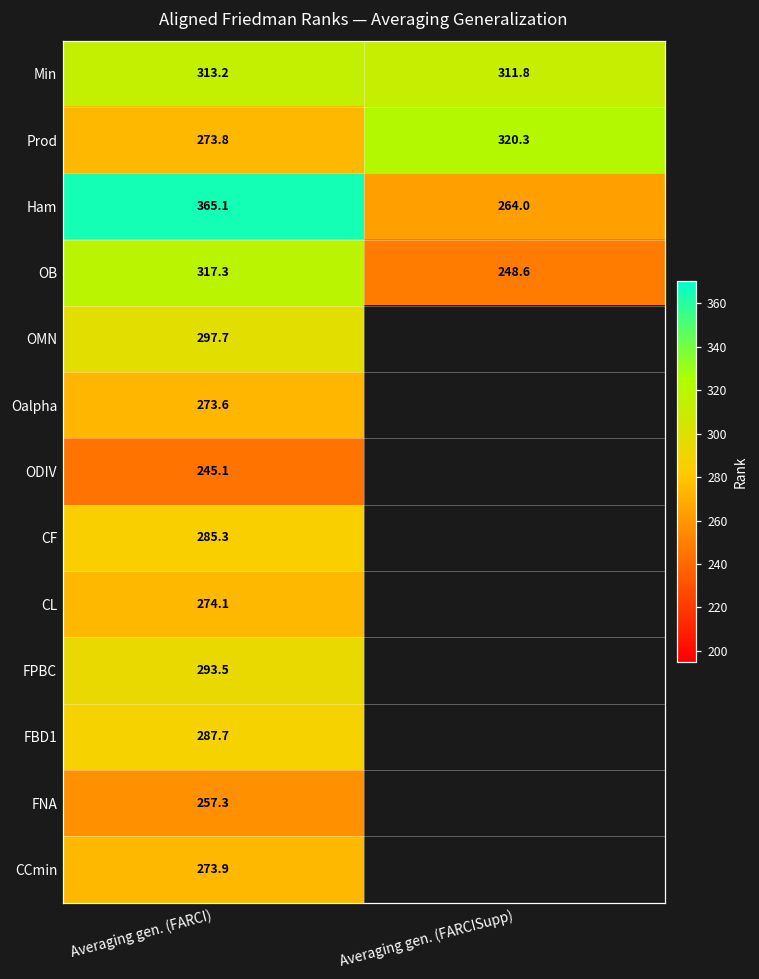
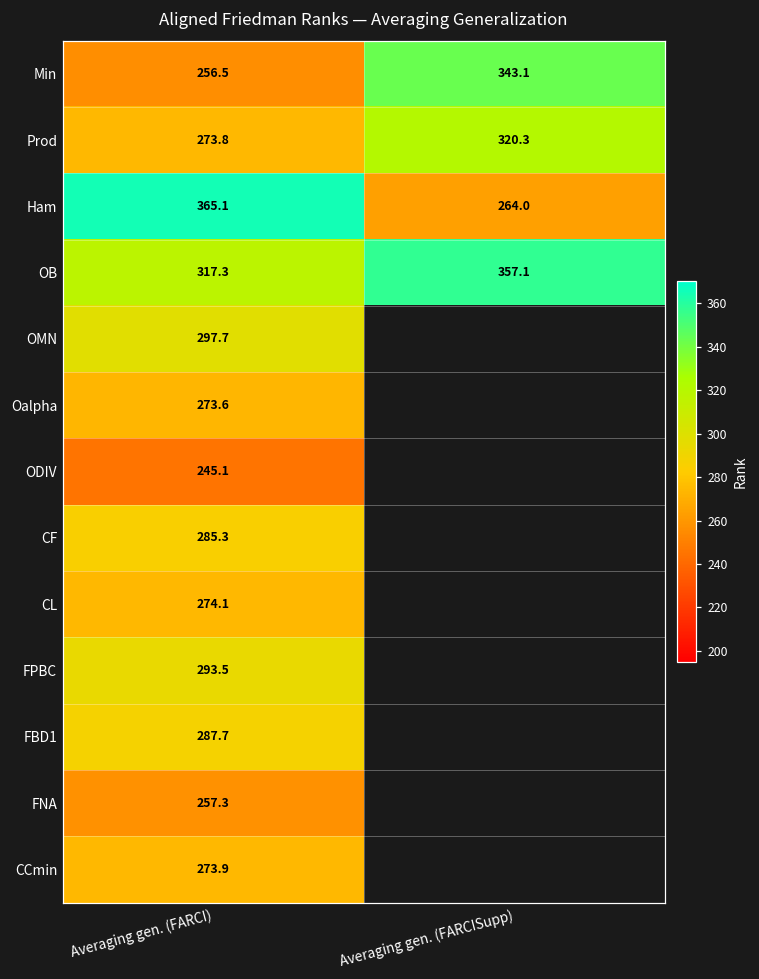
  {
    "Min": {
-     "Averaging gen. (FARCI)": 313.2,
-     "Averaging gen. (FARCISupp)": 311.8
+     "Averaging gen. (FARCI)": 256.5,
+     "Averaging gen. (FARCISupp)": 343.1
    },
    "Prod": {
      "Averaging gen. (FARCI)": 273.8,
      "Averaging gen. (FARCISupp)": 320.3
    },
    "Ham": {
      "Averaging gen. (FARCI)": 365.1,
      "Averaging gen. (FARCISupp)": 264.0
    },
    "OB": {
      "Averaging gen. (FARCI)": 317.3,
-     "Averaging gen. (FARCISupp)": 248.6
+     "Averaging gen. (FARCISupp)": 357.1
    },
    "OMN": {
      "Averaging gen. (FARCI)": 297.7
    },
    "Oalpha": {
      "Averaging gen. (FARCI)": 273.6
    },
    "ODIV": {
      "Averaging gen. (FARCI)": 245.1
    },
    "CF": {
      "Averaging gen. (FARCI)": 285.3
    },
    "CL": {
      "Averaging gen. (FARCI)": 274.1
    },
    "FPBC": {
      "Averaging gen. (FARCI)": 293.5
    },
    "FBD1": {
      "Averaging gen. (FARCI)": 287.7
    },
    "FNA": {
      "Averaging gen. (FARCI)": 257.3
    },
    "CCmin": {
      "Averaging gen. (FARCI)": 273.9
    }
  }
